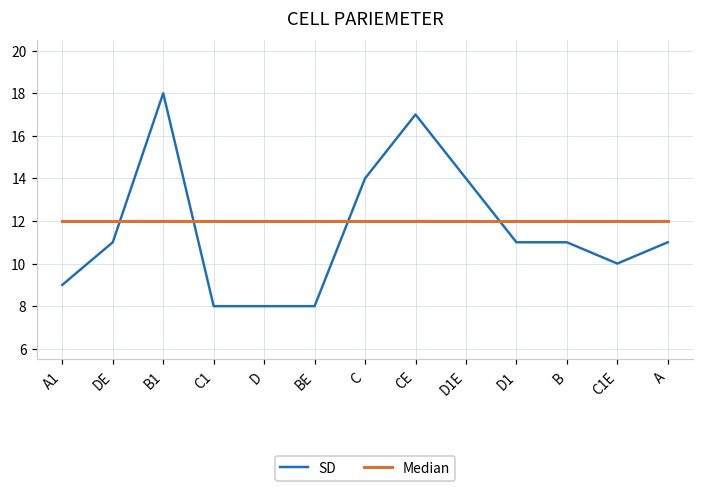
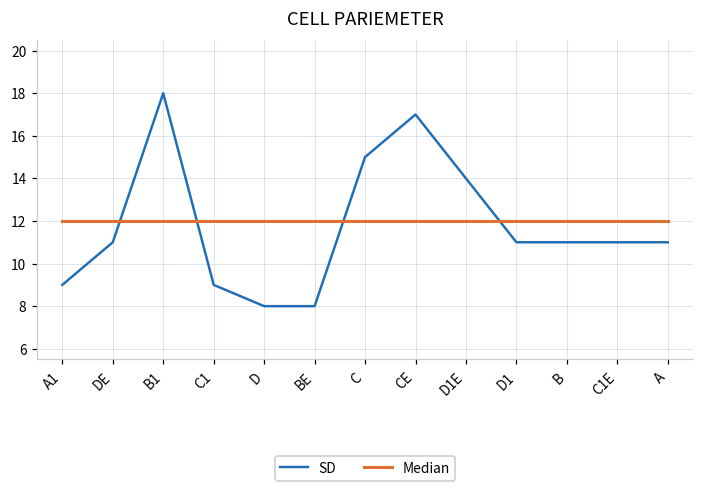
  {
    "SD": {
      "A1": 9,
      "DE": 11,
      "B1": 18,
-     "C1": 8,
+     "C1": 9,
      "D": 8,
      "BE": 8,
-     "C": 14,
+     "C": 15,
      "CE": 17,
      "D1E": 14,
      "D1": 11,
      "B": 11,
-     "C1E": 10,
+     "C1E": 11,
      "A": 11
    },
    "Median": {
      "A1": 12,
      "DE": 12,
      "B1": 12,
      "C1": 12,
      "D": 12,
      "BE": 12,
      "C": 12,
      "CE": 12,
      "D1E": 12,
      "D1": 12,
      "B": 12,
      "C1E": 12,
      "A": 12
    }
  }
